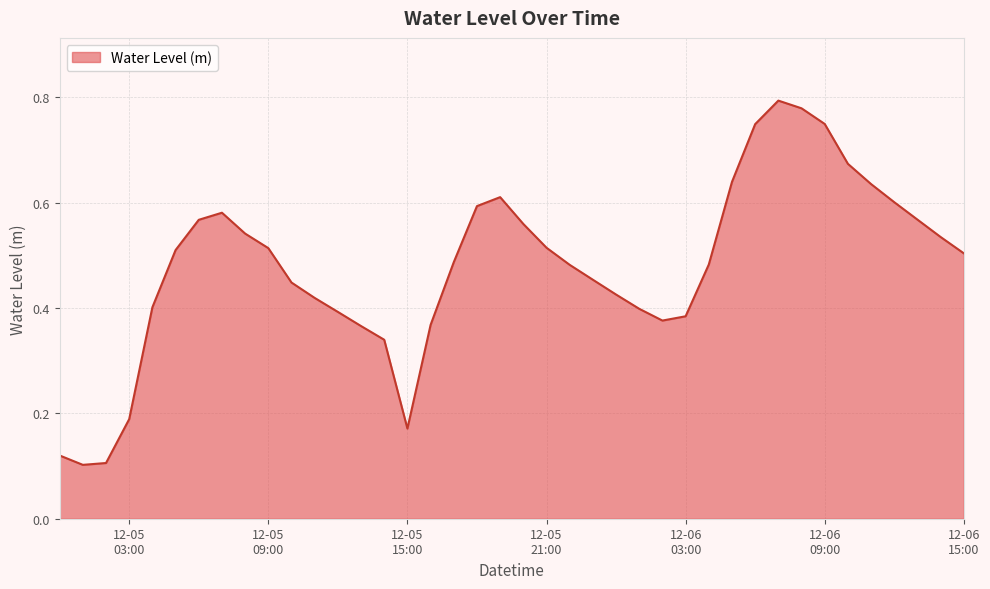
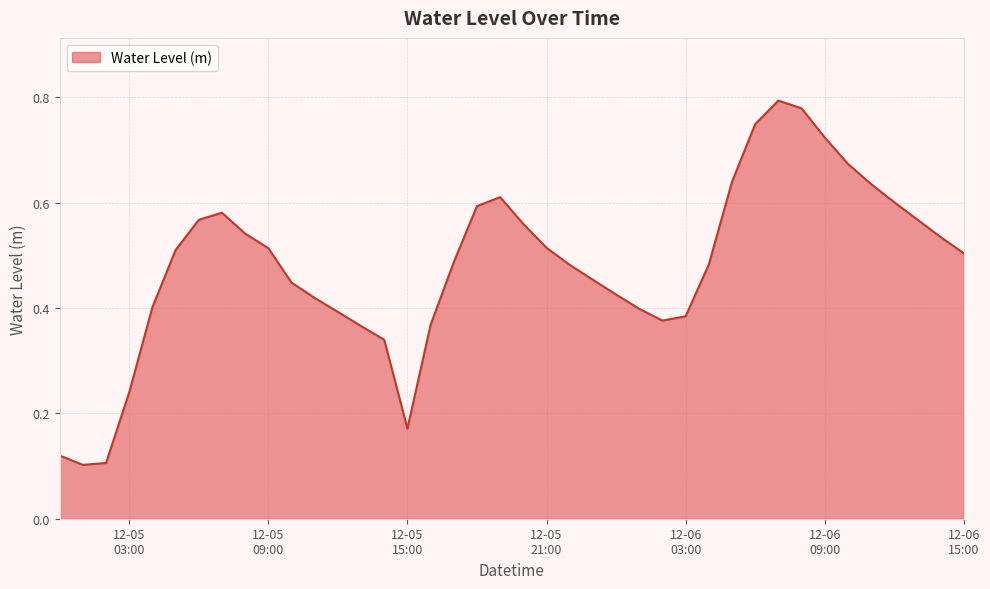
  {
-   "12-05 03:00": 0.19,
+   "12-05 03:00": 0.24,
    "12-05 09:00": 0.51,
    "12-05 15:00": 0.17,
    "12-05 21:00": 0.51,
    "12-06 03:00": 0.38,
-   "12-06 09:00": 0.75,
+   "12-06 09:00": 0.72,
    "12-06 15:00": 0.50
  }
